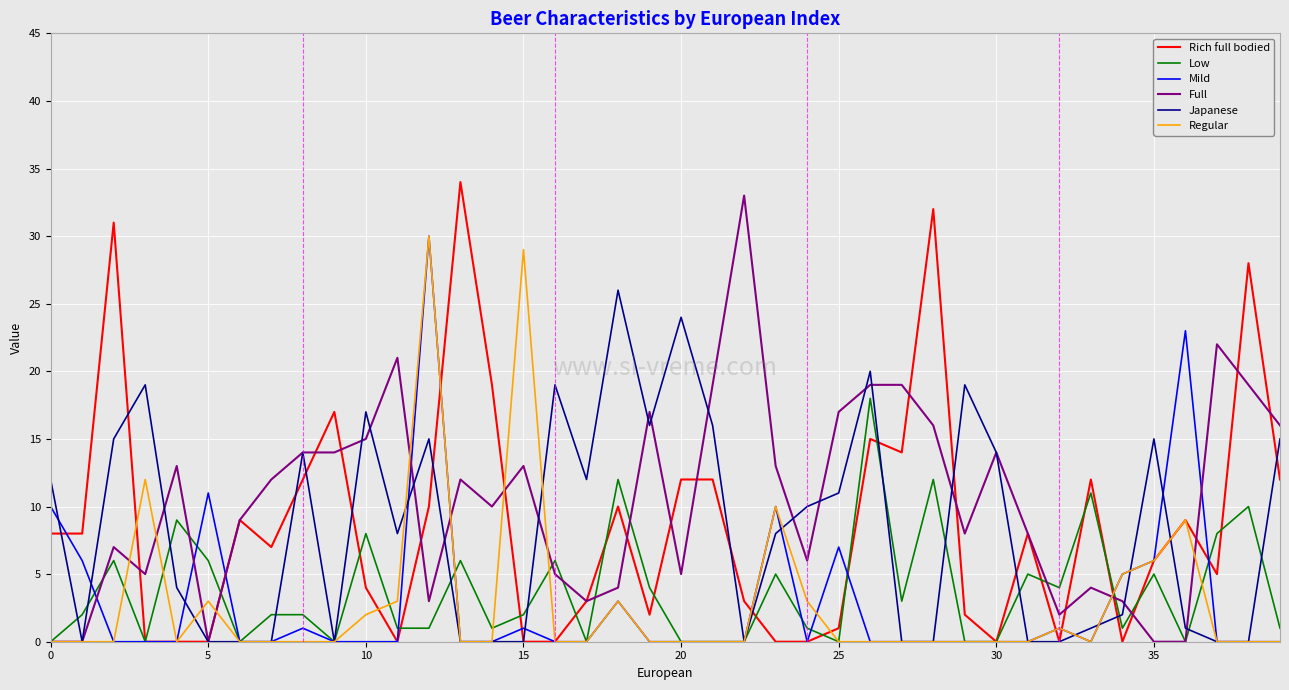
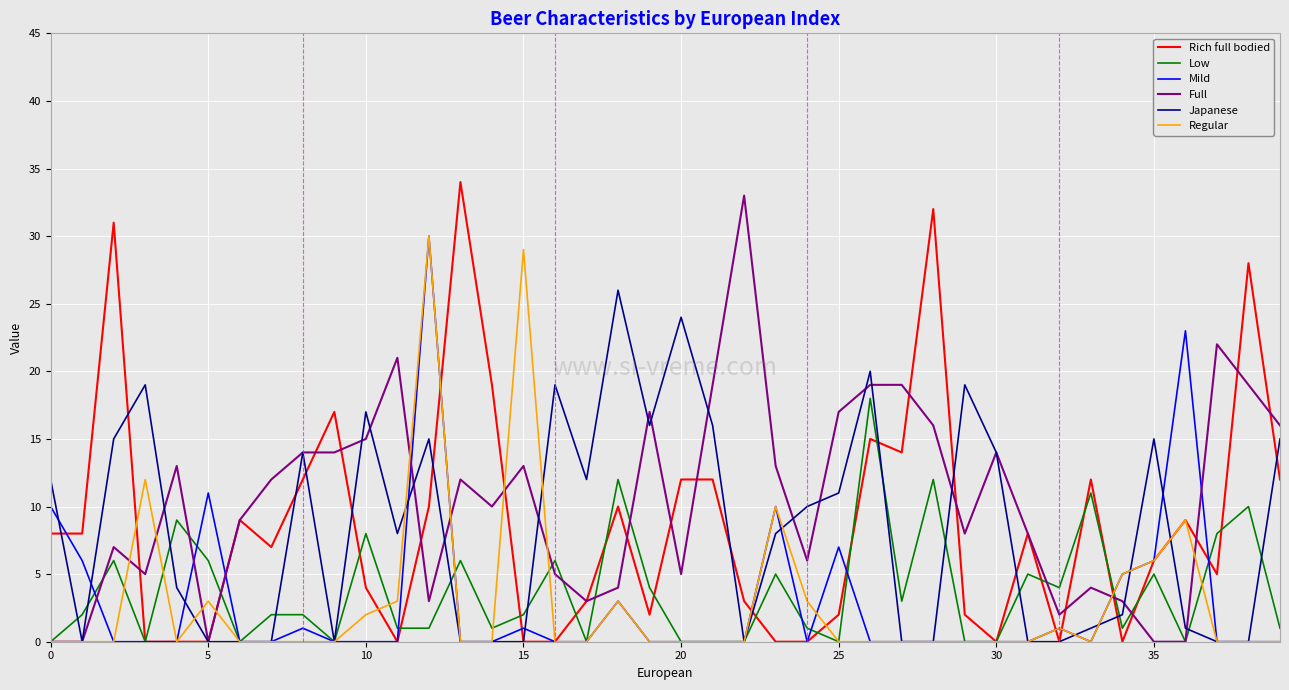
  {
    "Rich full bodied": {
      "0": 8,
      "10": 4,
      "20": 12,
-     "25": 1
+     "25": 2
    },
    "Low": {
      "5": 6,
      "10": 8,
      "15": 2,
      "35": 5
    },
    "Mild": {
      "0": 10,
      "5": 11,
      "10": 0,
      "15": 1,
      "25": 7
    },
    "Full": {
      "10": 15,
      "15": 13,
      "20": 5,
      "25": 17,
      "35": 0
    },
    "Japanese": {
      "0": 12,
      "10": 17,
      "20": 24,
      "25": 11,
      "35": 15
    },
    "Regular": {
      "5": 3,
      "10": 2,
      "15": 29
    }
  }
